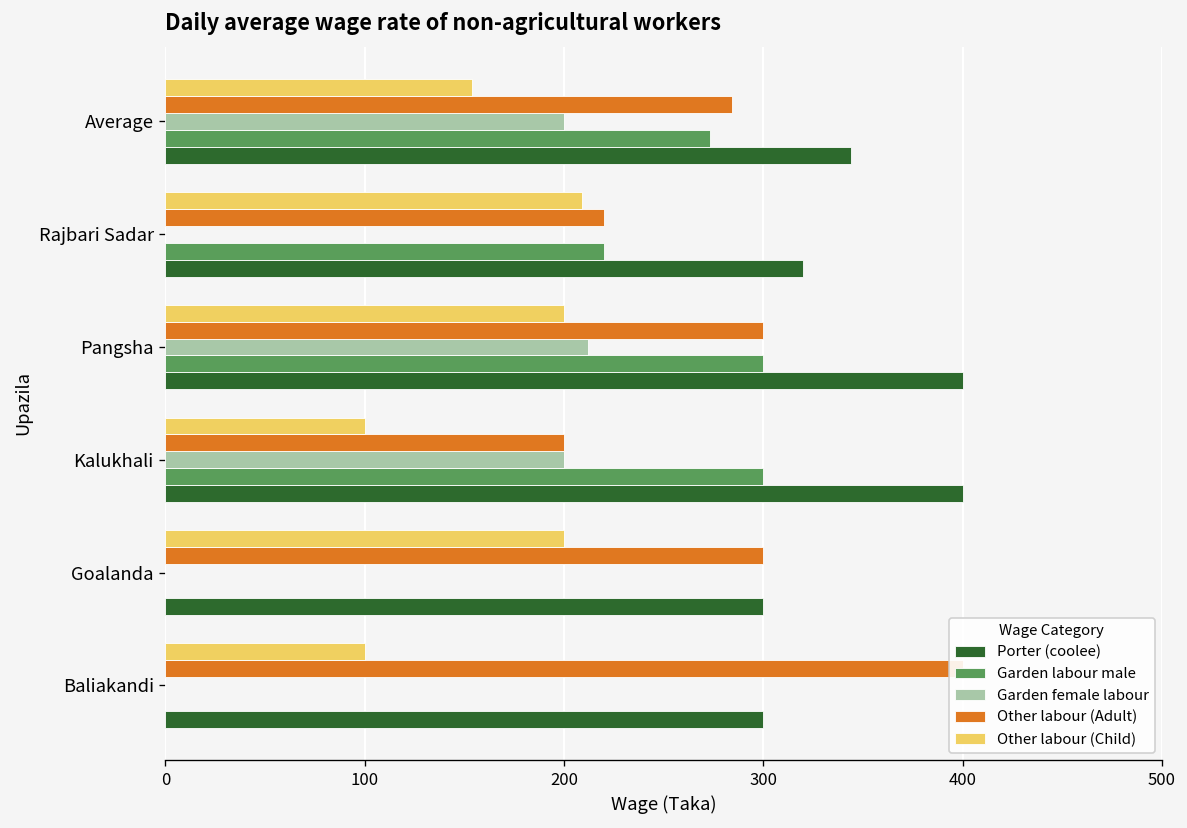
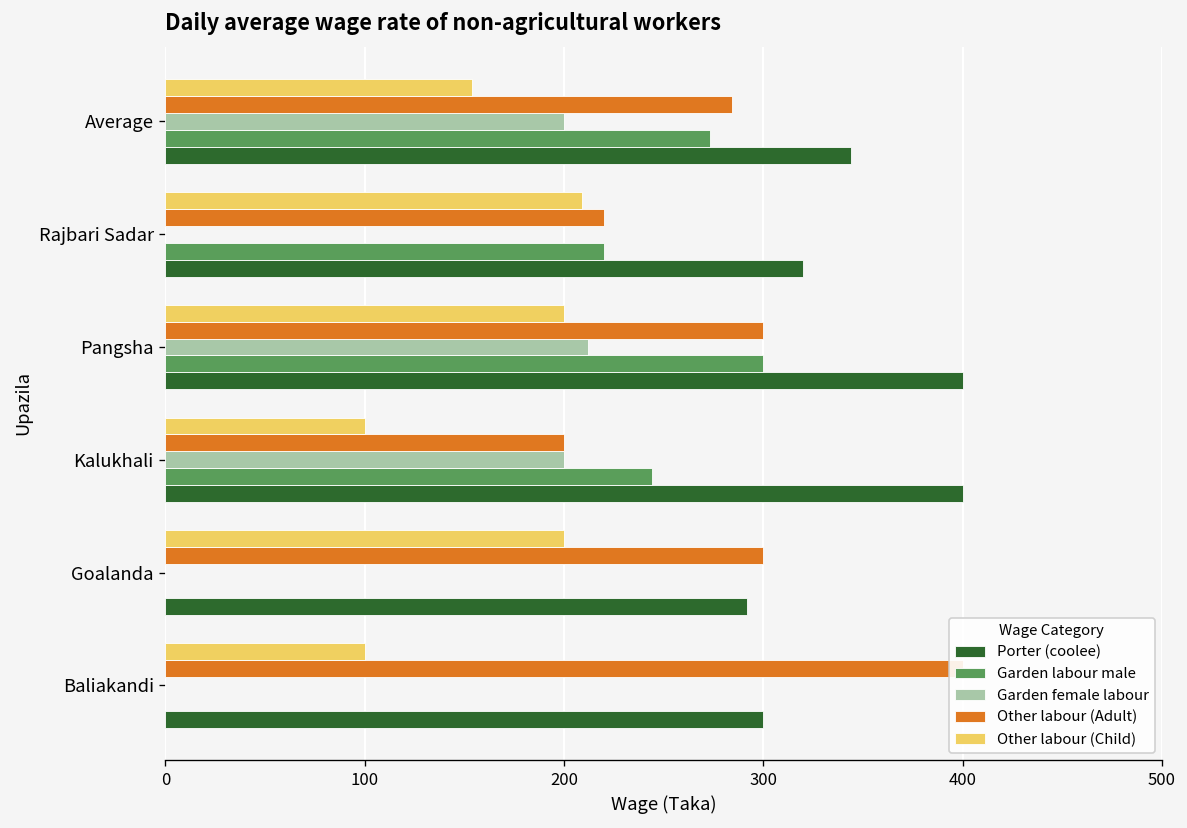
  {
    "Porter (coolee)": {
      "Average": 344,
      "Rajbari Sadar": 320,
      "Pangsha": 400,
      "Kalukhali": 400,
-     "Goalanda": 300,
+     "Goalanda": 292,
      "Baliakandi": 300
    },
    "Garden labour male": {
      "Average": 273,
      "Rajbari Sadar": 220,
      "Pangsha": 300,
-     "Kalukhali": 300,
+     "Kalukhali": 244,
      "Goalanda": 0,
      "Baliakandi": 0
    },
    "Garden female labour": {
      "Average": 200,
      "Rajbari Sadar": 0,
      "Pangsha": 212,
      "Kalukhali": 200,
      "Goalanda": 0,
      "Baliakandi": 0
    },
    "Other labour (Adult)": {
      "Average": 284,
      "Rajbari Sadar": 220,
      "Pangsha": 300,
      "Kalukhali": 200,
      "Goalanda": 300
    },
    "Other labour (Child)": {
      "Average": 154,
      "Rajbari Sadar": 209,
      "Pangsha": 200,
      "Kalukhali": 100,
      "Goalanda": 200,
      "Baliakandi": 100
    }
  }
